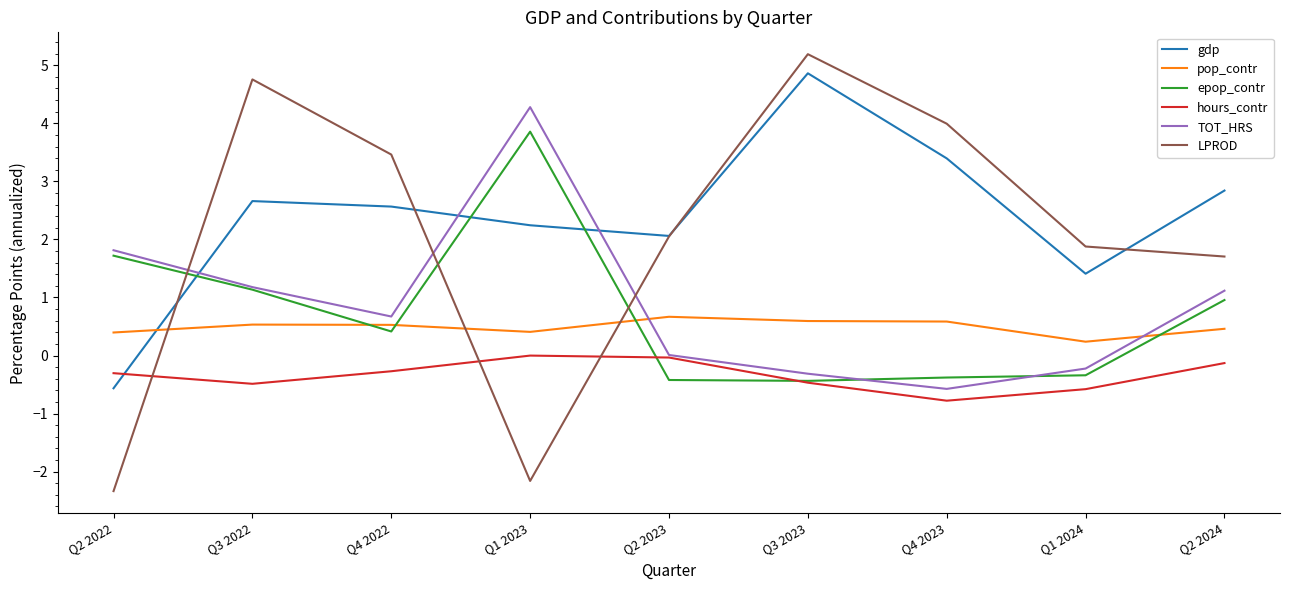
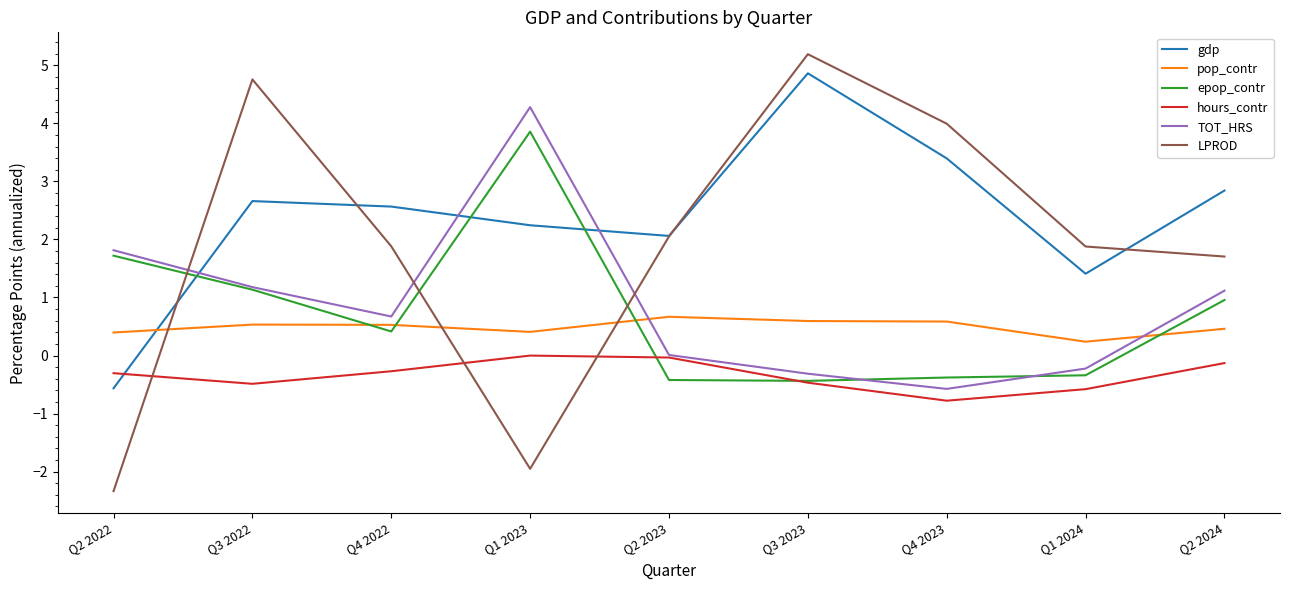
  {
    "gdp": {
      "Q2 2022": -0.6,
      "Q3 2022": 2.7,
      "Q4 2022": 2.6,
      "Q1 2023": 2.2,
      "Q3 2023": 4.9,
      "Q4 2023": 3.4,
      "Q1 2024": 1.4,
      "Q2 2024": 2.8
    },
    "pop_contr": {
      "Q2 2022": 0.4,
      "Q3 2022": 0.5,
      "Q4 2022": 0.5,
      "Q1 2023": 0.4,
      "Q2 2023": 0.7,
      "Q3 2023": 0.6,
      "Q4 2023": 0.6,
      "Q1 2024": 0.2,
      "Q2 2024": 0.5
    },
    "epop_contr": {
      "Q2 2022": 1.7,
      "Q3 2022": 1.1,
      "Q4 2022": 0.4,
      "Q1 2023": 3.9,
      "Q2 2023": -0.4,
      "Q4 2023": -0.4,
      "Q1 2024": -0.3,
      "Q2 2024": 1.0
    },
    "hours_contr": {
      "Q2 2022": -0.3,
      "Q3 2022": -0.5,
      "Q4 2022": -0.3,
      "Q1 2023": 0.0,
      "Q4 2023": -0.8,
      "Q1 2024": -0.6,
      "Q2 2024": -0.1
    },
    "TOT_HRS": {
      "Q2 2022": 1.8,
      "Q3 2022": 1.2,
      "Q4 2022": 0.7,
      "Q1 2023": 4.3,
      "Q3 2023": -0.3,
      "Q4 2023": -0.6,
      "Q1 2024": -0.2,
      "Q2 2024": 1.1
    },
    "LPROD": {
      "Q2 2022": -2.3,
      "Q3 2022": 4.8,
-     "Q4 2022": 3.5,
-     "Q1 2023": -2.2,
+     "Q4 2022": 1.9,
+     "Q1 2023": -2.0,
      "Q3 2023": 5.2,
      "Q4 2023": 4.0,
      "Q1 2024": 1.9,
      "Q2 2024": 1.7
    }
  }
